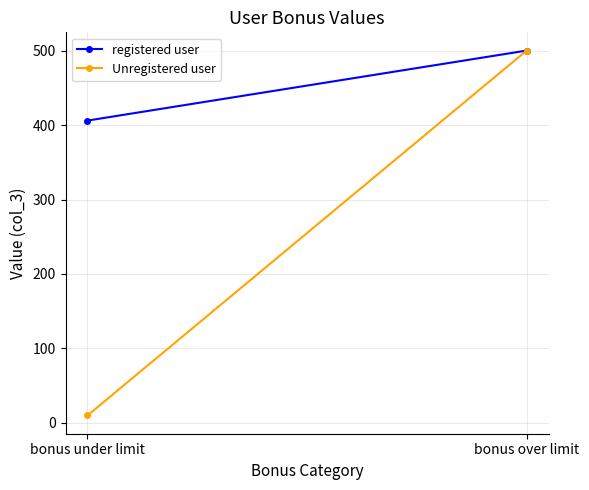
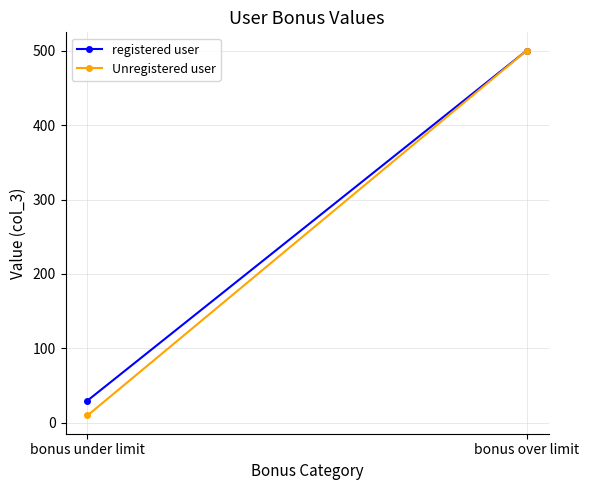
  {
    "registered user": {
-     "bonus under limit": 410
+     "bonus under limit": 30
    },
    "Unregistered user": {
      "bonus under limit": 10
    }
  }
